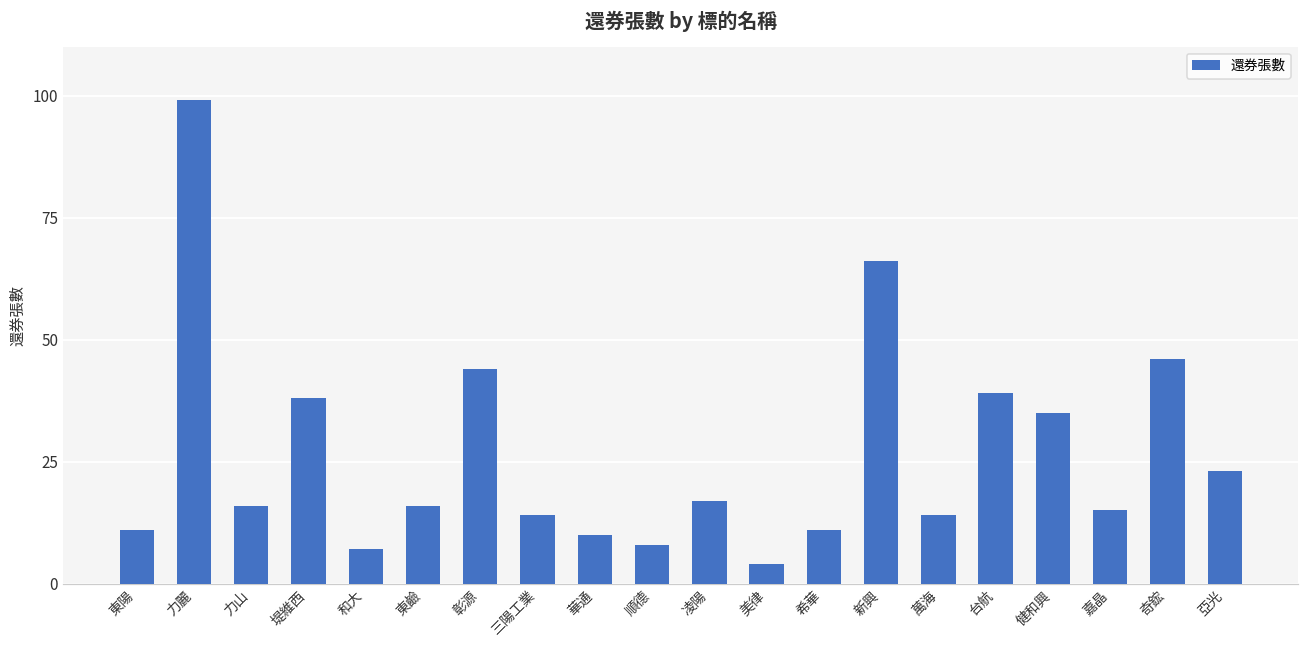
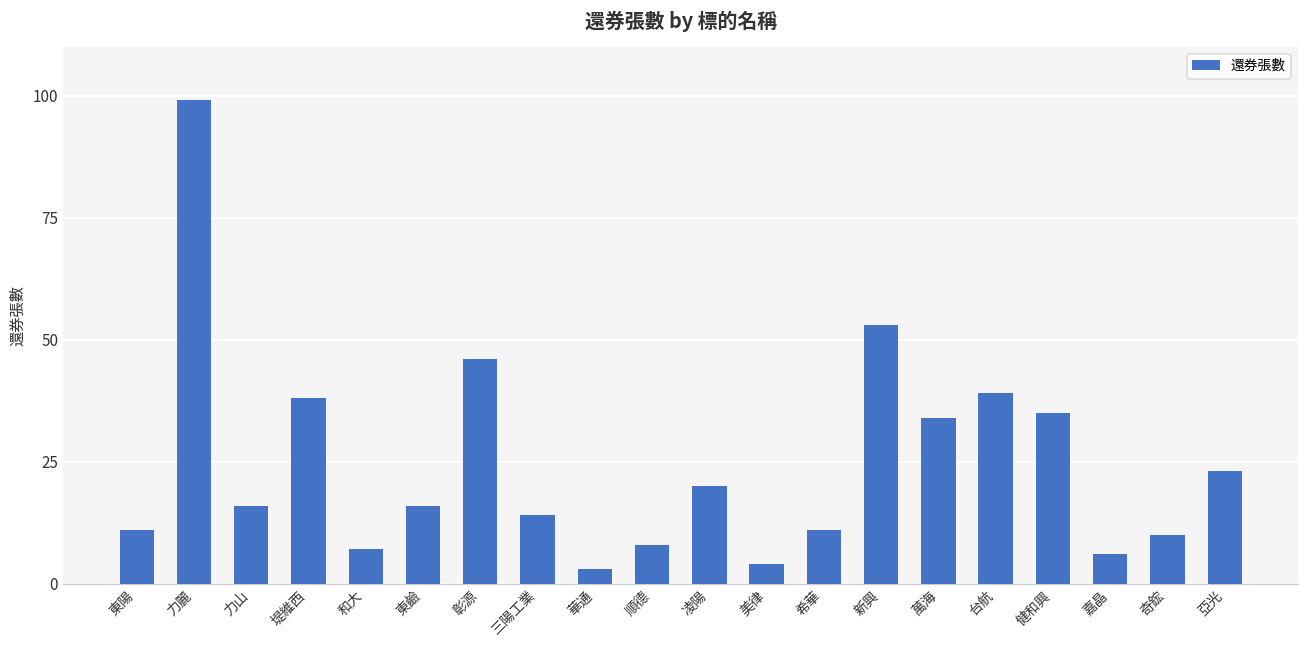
  {
    "東陽": 11,
    "力麗": 99,
    "力山": 16,
    "堤維西": 38,
    "和大": 7,
    "東鹼": 16,
-   "彰源": 44,
+   "彰源": 46,
    "三陽工業": 14,
-   "華通": 10,
+   "華通": 3,
    "順德": 8,
-   "凌陽": 17,
+   "凌陽": 20,
    "美律": 4,
    "希華": 11,
-   "新興": 66,
-   "萬海": 14,
+   "新興": 53,
+   "萬海": 34,
    "台航": 39,
    "健和興": 35,
-   "嘉晶": 15,
-   "奇鋐": 46,
+   "嘉晶": 6,
+   "奇鋐": 10,
    "亞光": 23
  }
